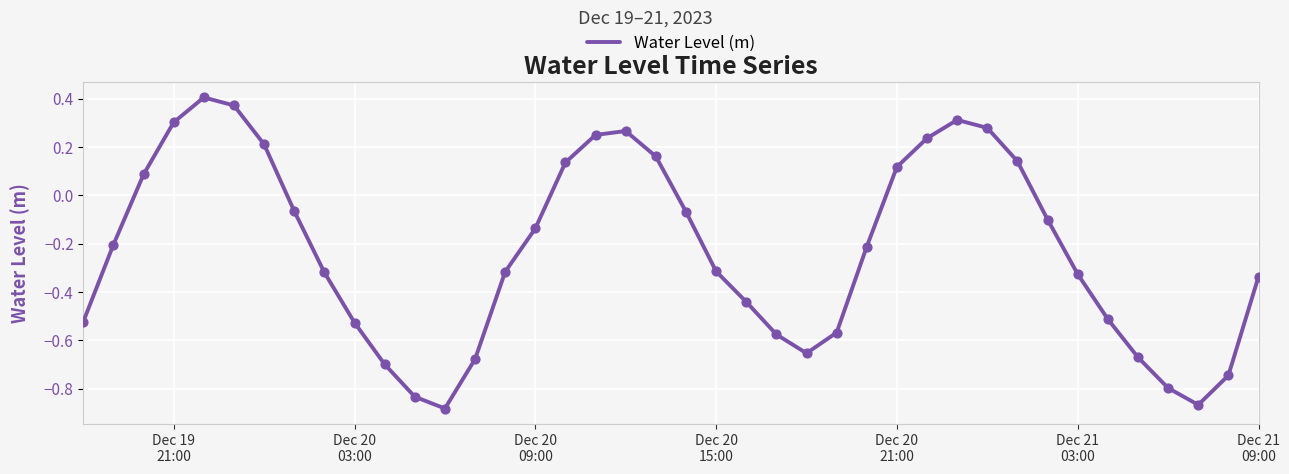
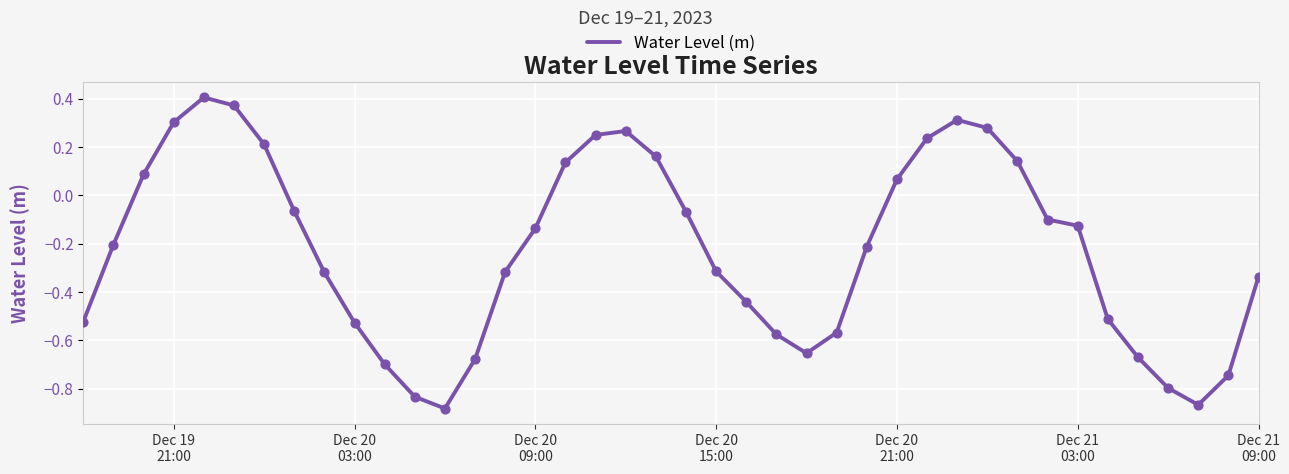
  {
    "Dec 19 21:00": 0.30,
    "Dec 20 03:00": -0.53,
    "Dec 20 09:00": -0.14,
    "Dec 20 15:00": -0.31,
-   "Dec 20 21:00": 0.12,
-   "Dec 21 03:00": -0.33,
+   "Dec 20 21:00": 0.07,
+   "Dec 21 03:00": -0.13,
    "Dec 21 09:00": -0.34
  }
